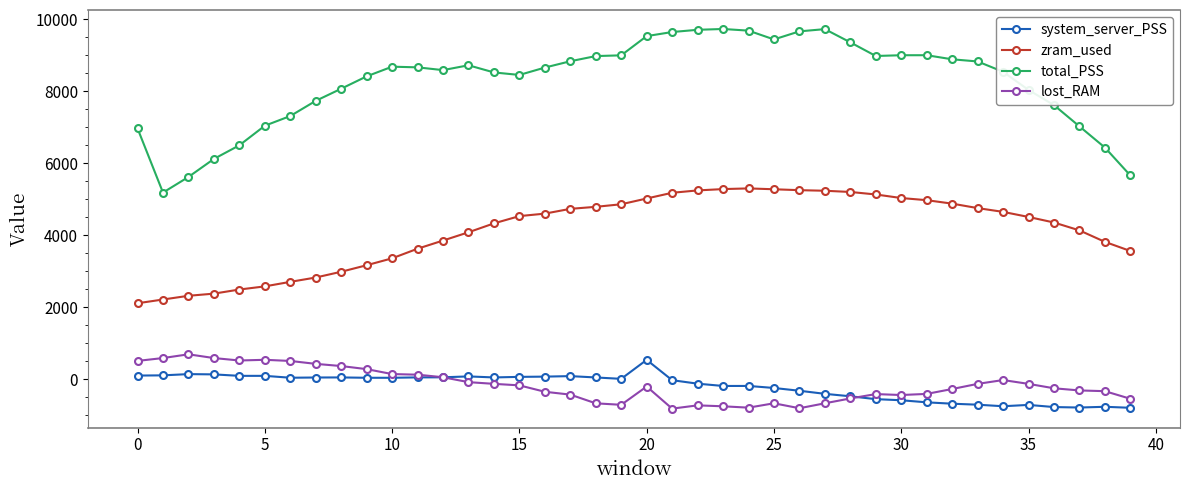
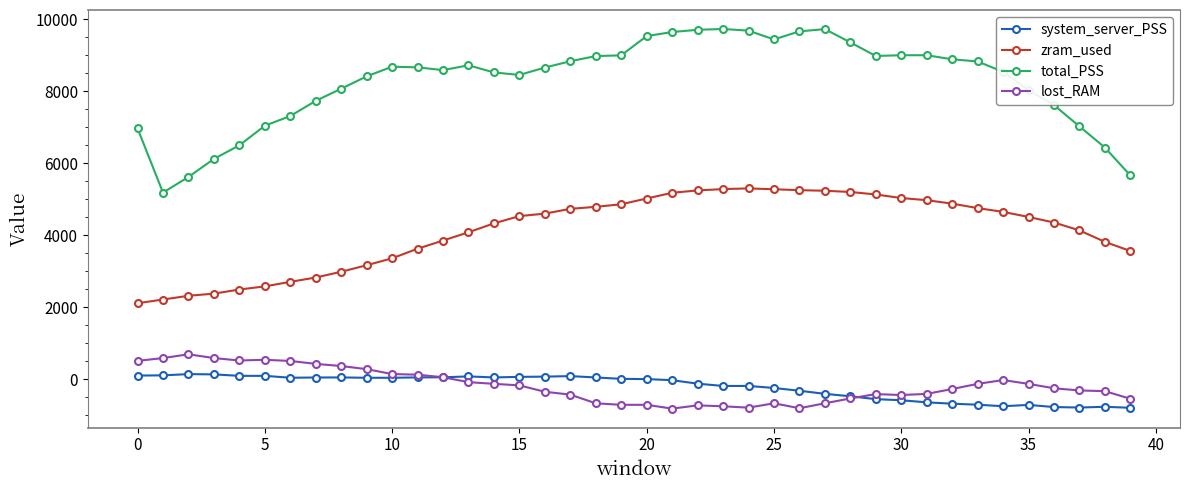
  {
    "system_server_PSS": {
      "0": 100,
      "5": 100,
      "10": 0,
      "15": 100,
-     "20": 500,
+     "20": 0,
      "25": -200,
      "30": -600,
      "35": -700
    },
    "zram_used": {
      "0": 2100,
      "5": 2600,
      "10": 3400,
      "15": 4500,
      "20": 5000,
      "25": 5300,
      "30": 5000,
      "35": 4500
    },
    "total_PSS": {
      "0": 7000,
      "5": 7000,
      "10": 8700,
      "15": 8500,
      "20": 9500,
      "25": 9400,
      "30": 9000
    },
    "lost_RAM": {
      "0": 500,
      "5": 500,
      "10": 100,
      "15": -200,
-     "20": -200,
+     "20": -700,
      "25": -700,
      "30": -400,
      "35": -100
    }
  }
